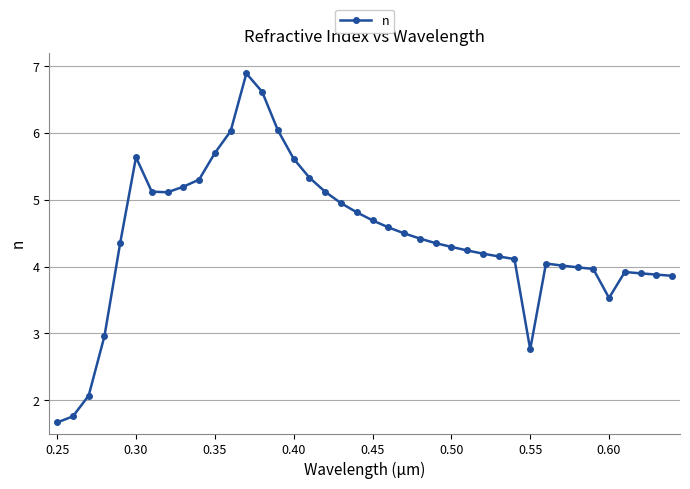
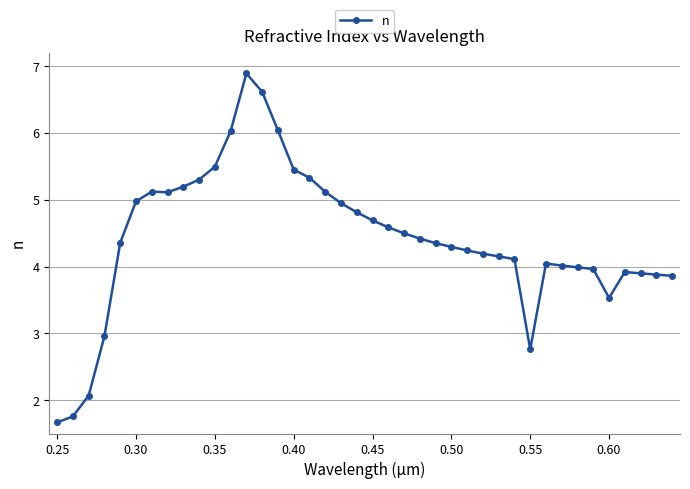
  {
    "0.25": 1.7,
-   "0.30": 5.6,
-   "0.35": 5.7,
-   "0.40": 5.6,
+   "0.30": 5.0,
+   "0.35": 5.5,
+   "0.40": 5.5,
    "0.45": 4.7,
    "0.50": 4.3,
    "0.55": 2.8,
    "0.60": 3.5
  }
